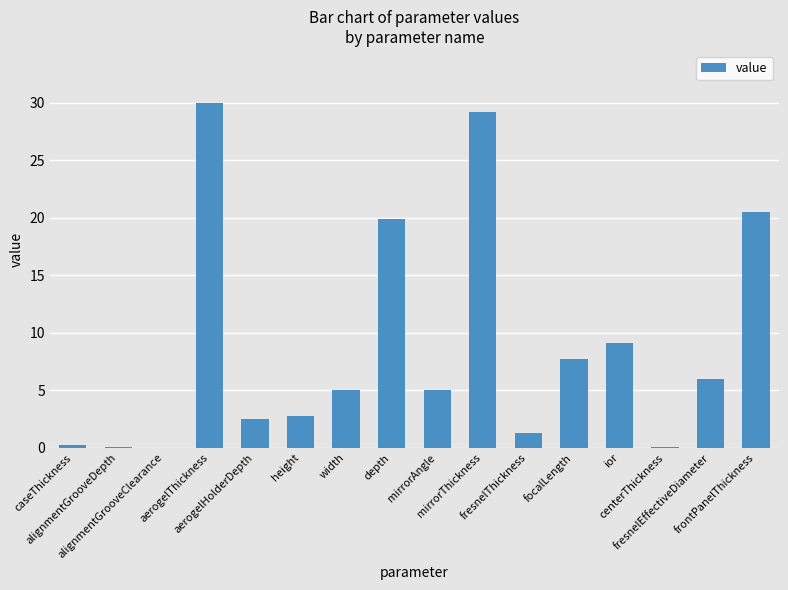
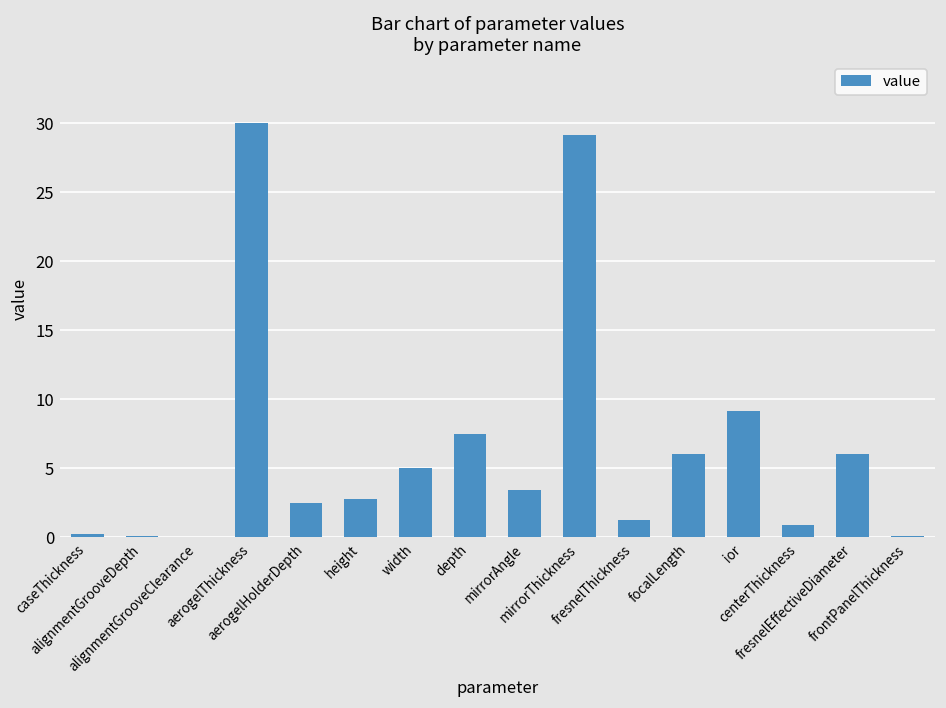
  {
    "caseThickness": 0.3,
    "aerogelThickness": 30.0,
    "aerogelHolderDepth": 2.5,
    "height": 2.8,
    "width": 5.0,
-   "depth": 19.9,
-   "mirrorAngle": 5.0,
+   "depth": 7.5,
+   "mirrorAngle": 3.4,
    "mirrorThickness": 29.2,
    "fresnelThickness": 1.3,
-   "focalLength": 7.7,
+   "focalLength": 6.0,
    "ior": 9.1,
-   "centerThickness": 0.1,
+   "centerThickness": 0.9,
    "fresnelEffectiveDiameter": 6.0,
-   "frontPanelThickness": 20.5
+   "frontPanelThickness": 0.1
  }
